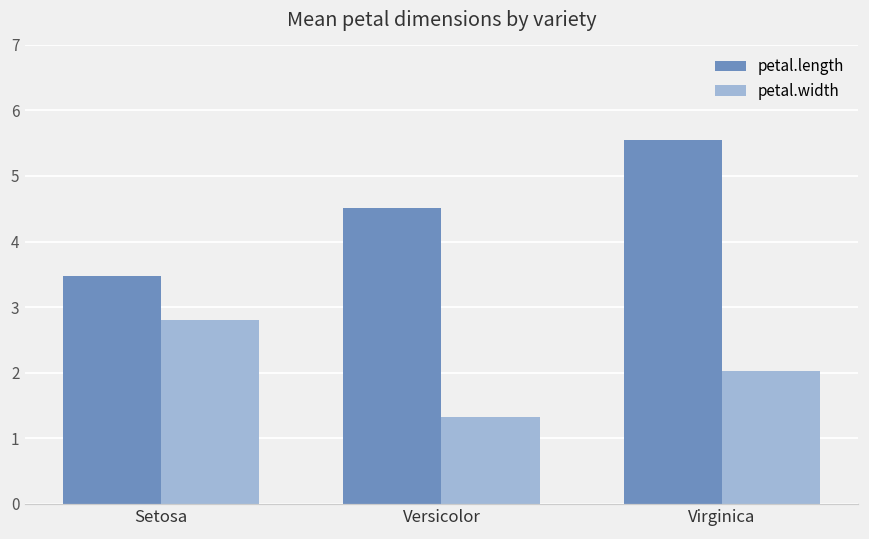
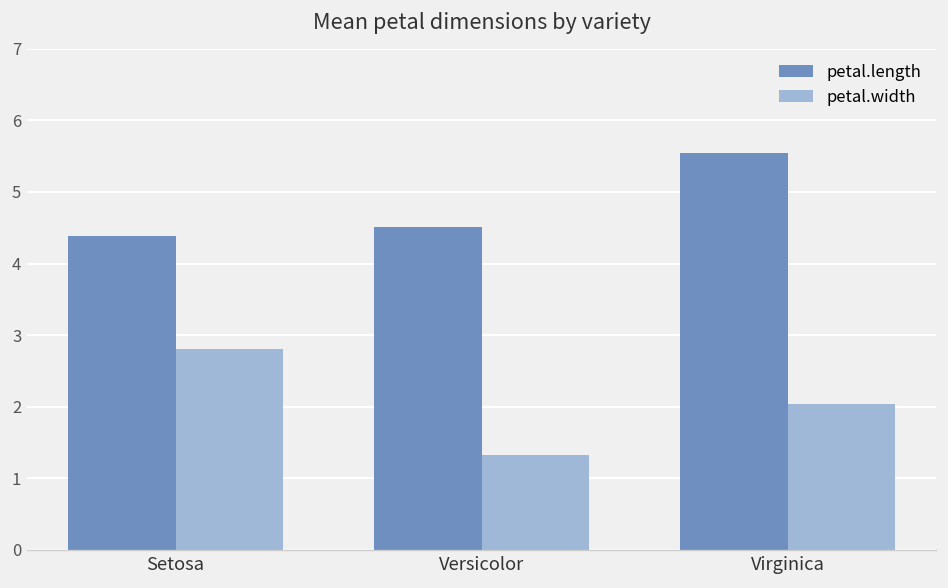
  {
    "petal.length": {
-     "Setosa": 3.5,
+     "Setosa": 4.4,
      "Versicolor": 4.5,
      "Virginica": 5.6
    },
    "petal.width": {
      "Setosa": 2.8,
      "Versicolor": 1.3,
      "Virginica": 2.0
    }
  }
